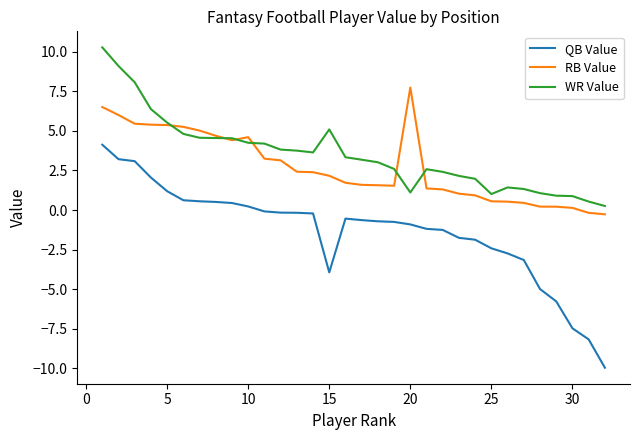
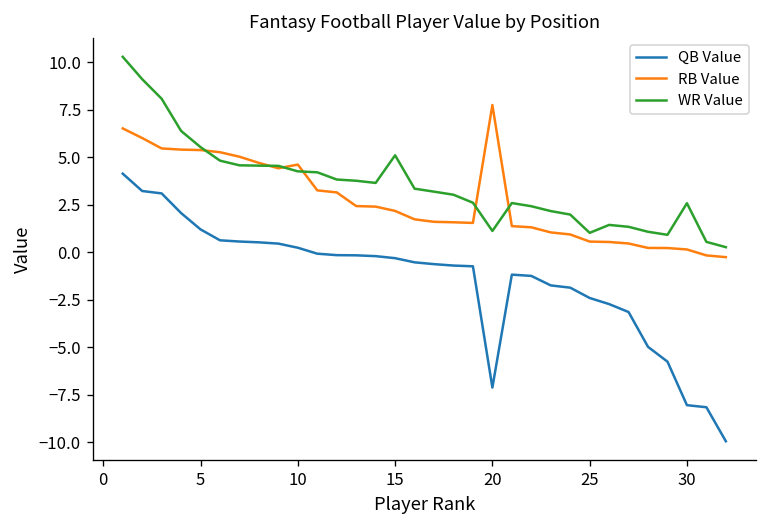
  {
    "QB Value": {
      "5": 1.2,
      "10": 0.2,
-     "15": -3.9,
-     "20": -0.9,
+     "15": -0.3,
+     "20": -7.1,
      "25": -2.4,
-     "30": -7.5
+     "30": -8.1
    },
    "RB Value": {
      "10": 4.6,
      "15": 2.2,
      "20": 7.7,
      "25": 0.6,
      "30": 0.1
    },
    "WR Value": {
      "10": 4.2,
      "15": 5.1,
      "20": 1.1,
      "25": 1.0,
-     "30": 0.9
+     "30": 2.6
    }
  }
